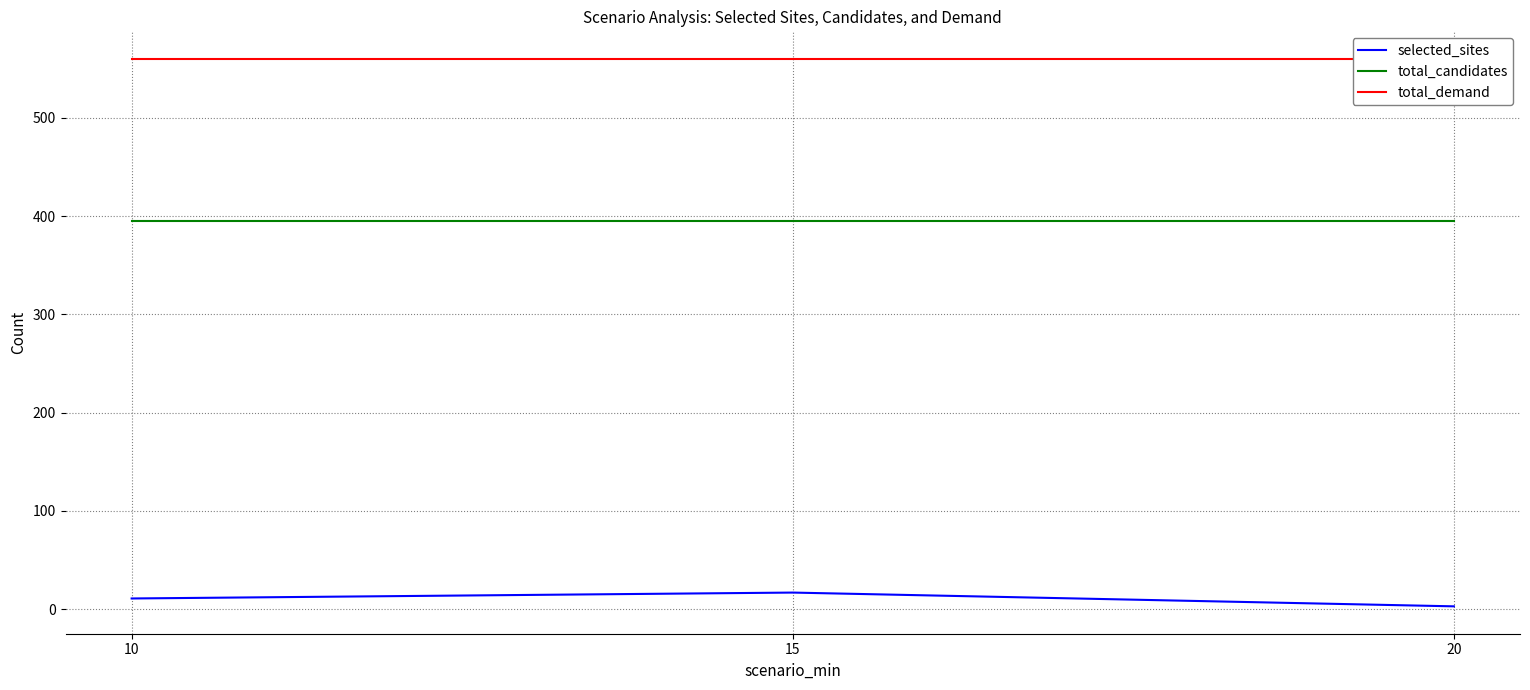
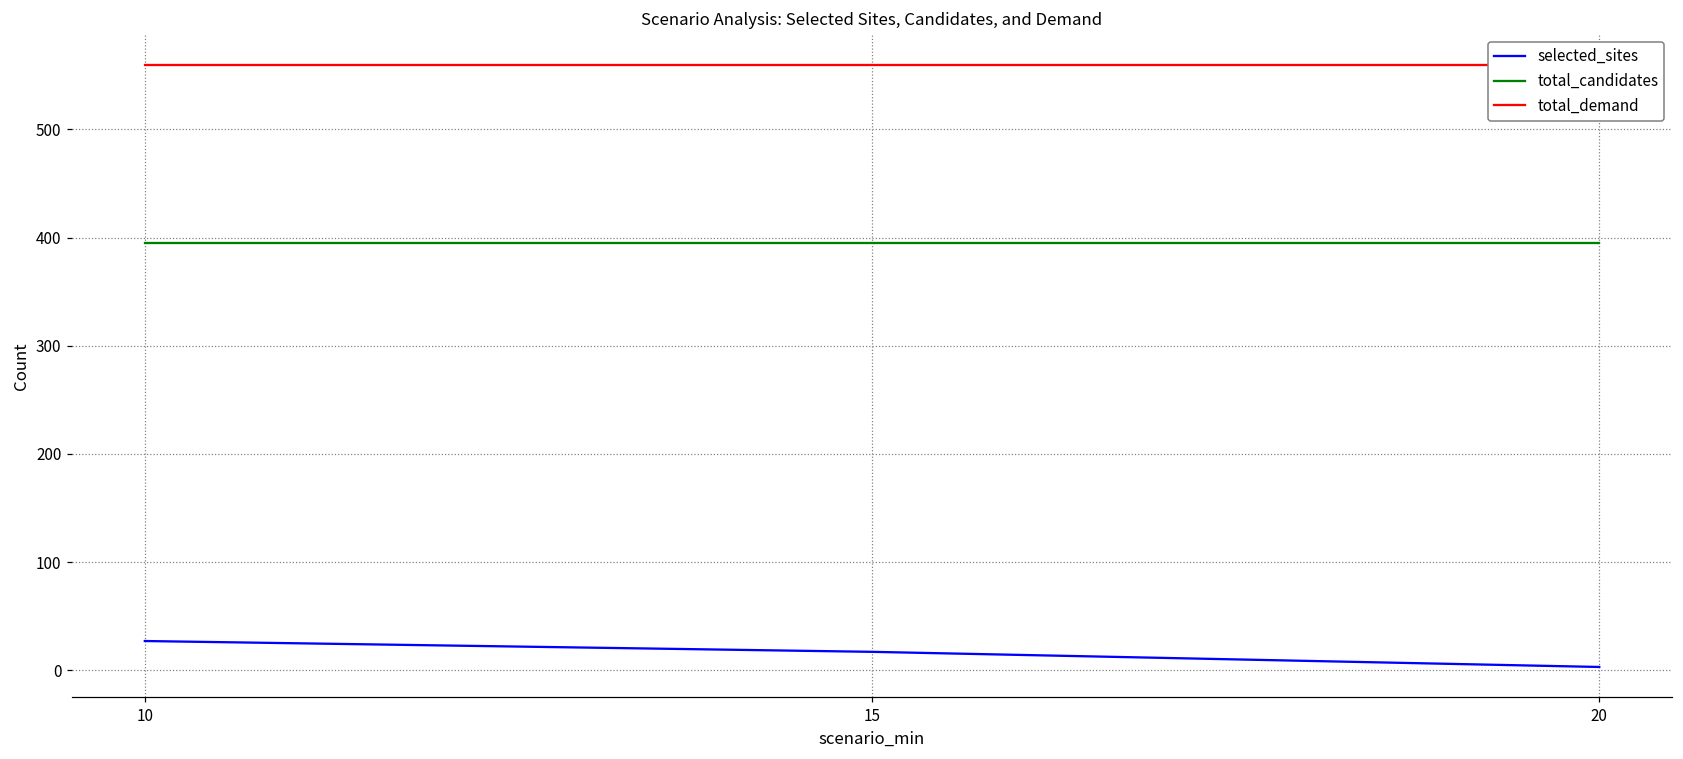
  {
    "selected_sites": {
-     "10": 10,
+     "10": 30,
      "15": 20,
      "20": 0
    },
    "total_candidates": {
      "10": 400,
      "15": 400,
      "20": 400
    },
    "total_demand": {
      "10": 560,
      "15": 560
    }
  }
